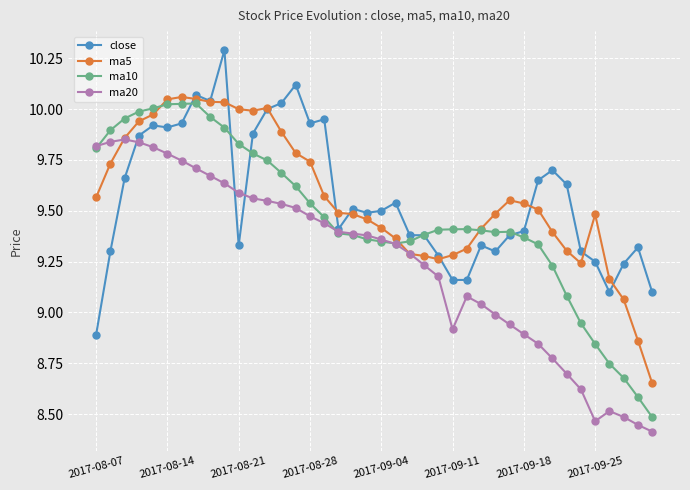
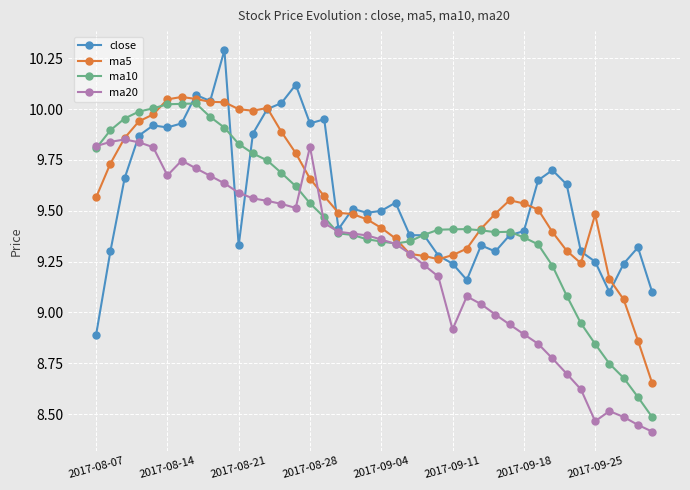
  {
    "close": {
      "2017-08-07": 8.89,
      "2017-08-14": 9.91,
      "2017-08-21": 9.33,
      "2017-08-28": 9.93,
      "2017-09-04": 9.50,
-     "2017-09-11": 9.16,
+     "2017-09-11": 9.24,
      "2017-09-18": 9.40,
      "2017-09-25": 9.25
    },
    "ma5": {
      "2017-08-07": 9.57,
      "2017-08-14": 10.05,
      "2017-08-21": 10.00,
-     "2017-08-28": 9.74,
+     "2017-08-28": 9.66,
      "2017-09-04": 9.42,
      "2017-09-11": 9.28,
      "2017-09-18": 9.54,
      "2017-09-25": 9.48
    },
    "ma10": {
      "2017-08-14": 10.02,
      "2017-08-21": 9.83,
      "2017-08-28": 9.54,
      "2017-09-11": 9.41,
      "2017-09-18": 9.37,
      "2017-09-25": 8.85
    },
    "ma20": {
-     "2017-08-14": 9.78,
+     "2017-08-14": 9.67,
      "2017-08-21": 9.59,
-     "2017-08-28": 9.47,
+     "2017-08-28": 9.82,
      "2017-09-11": 8.92,
      "2017-09-18": 8.89,
      "2017-09-25": 8.47
    }
  }
